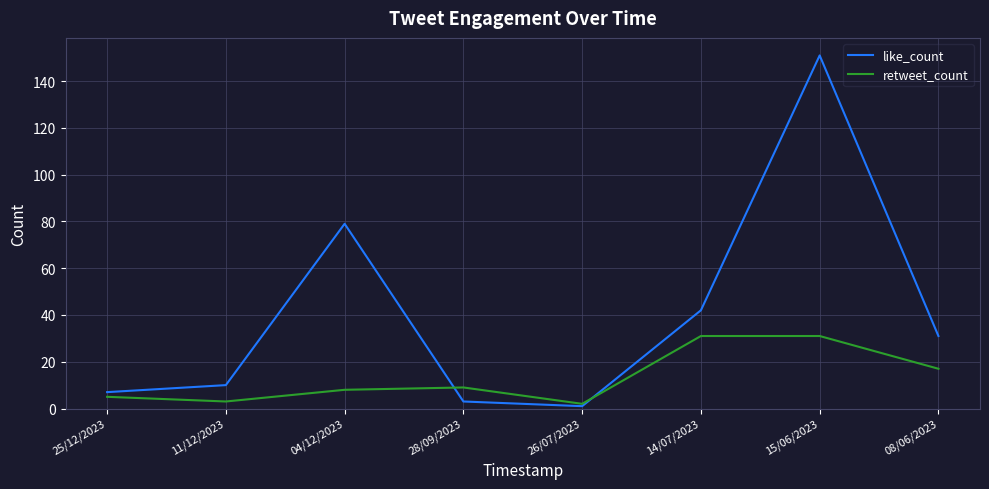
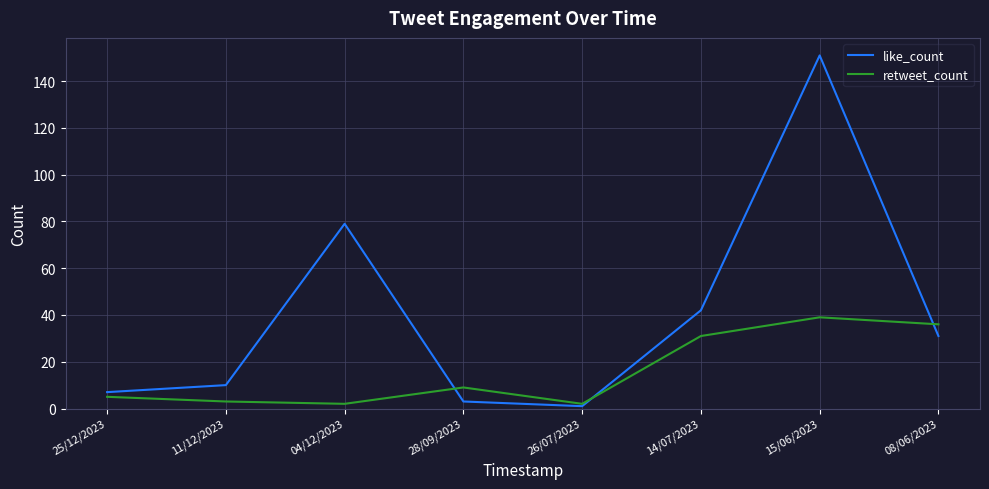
  {
    "like_count": {
      "25/12/2023": 7,
      "11/12/2023": 10,
      "04/12/2023": 79,
      "28/09/2023": 3,
      "14/07/2023": 42,
      "15/06/2023": 151,
      "08/06/2023": 31
    },
    "retweet_count": {
      "25/12/2023": 5,
      "11/12/2023": 3,
-     "04/12/2023": 8,
+     "04/12/2023": 2,
      "28/09/2023": 9,
      "14/07/2023": 31,
-     "15/06/2023": 31,
-     "08/06/2023": 17
+     "15/06/2023": 39,
+     "08/06/2023": 36
    }
  }
